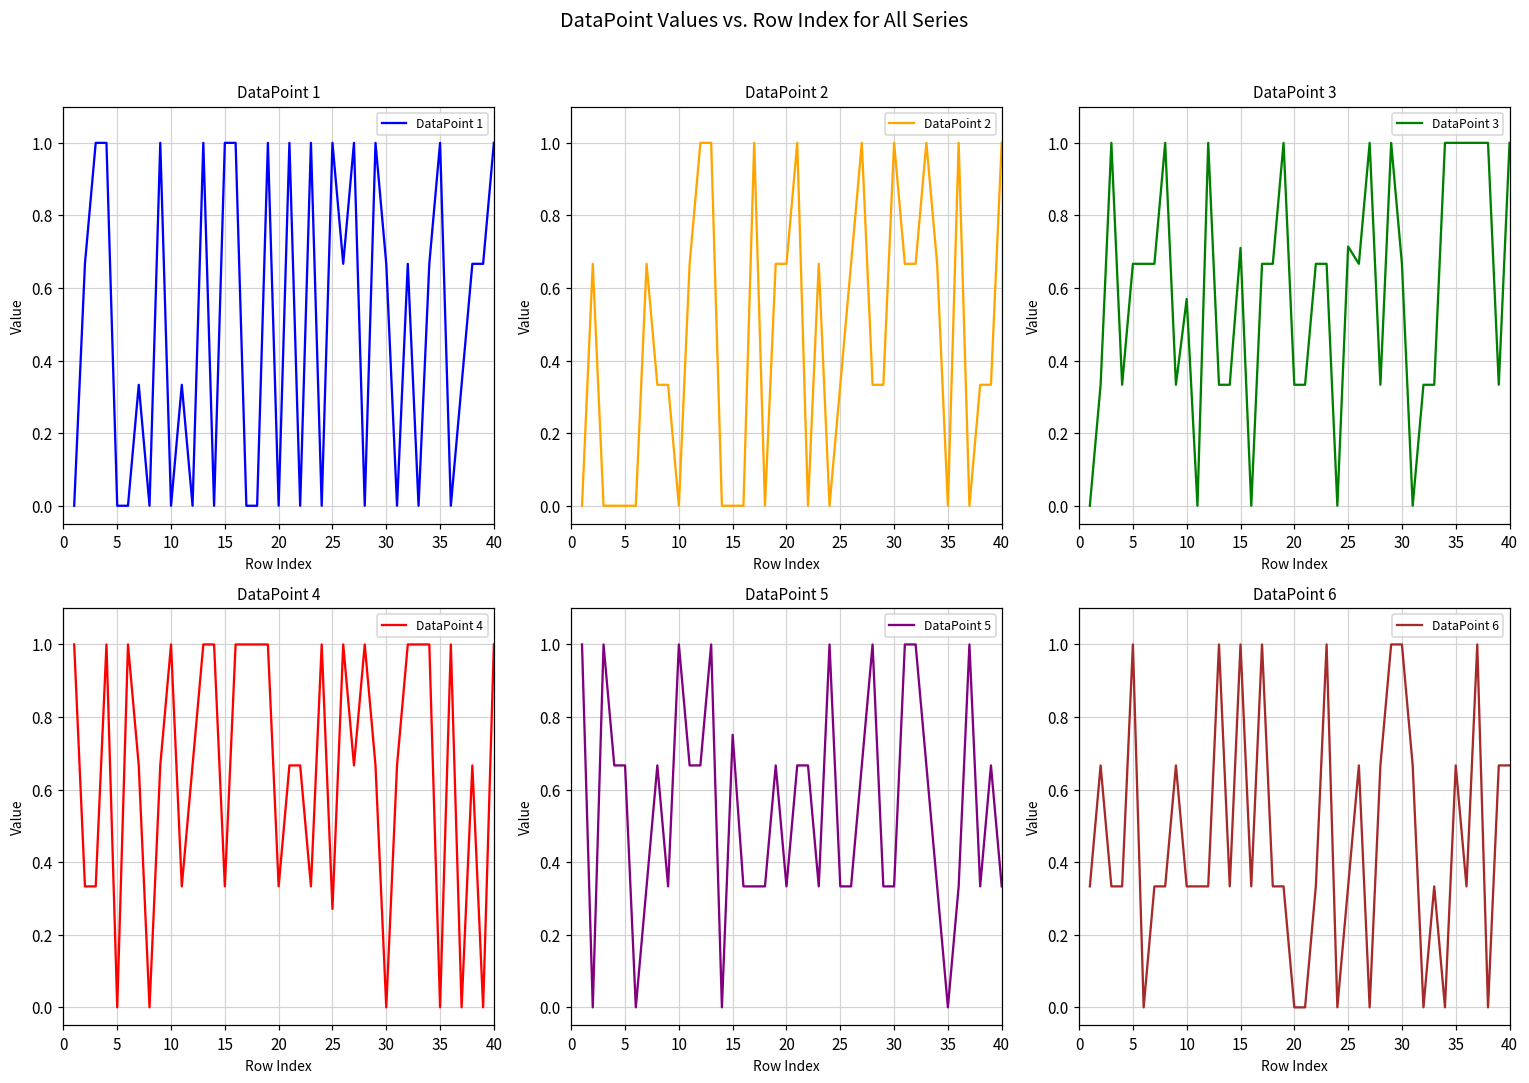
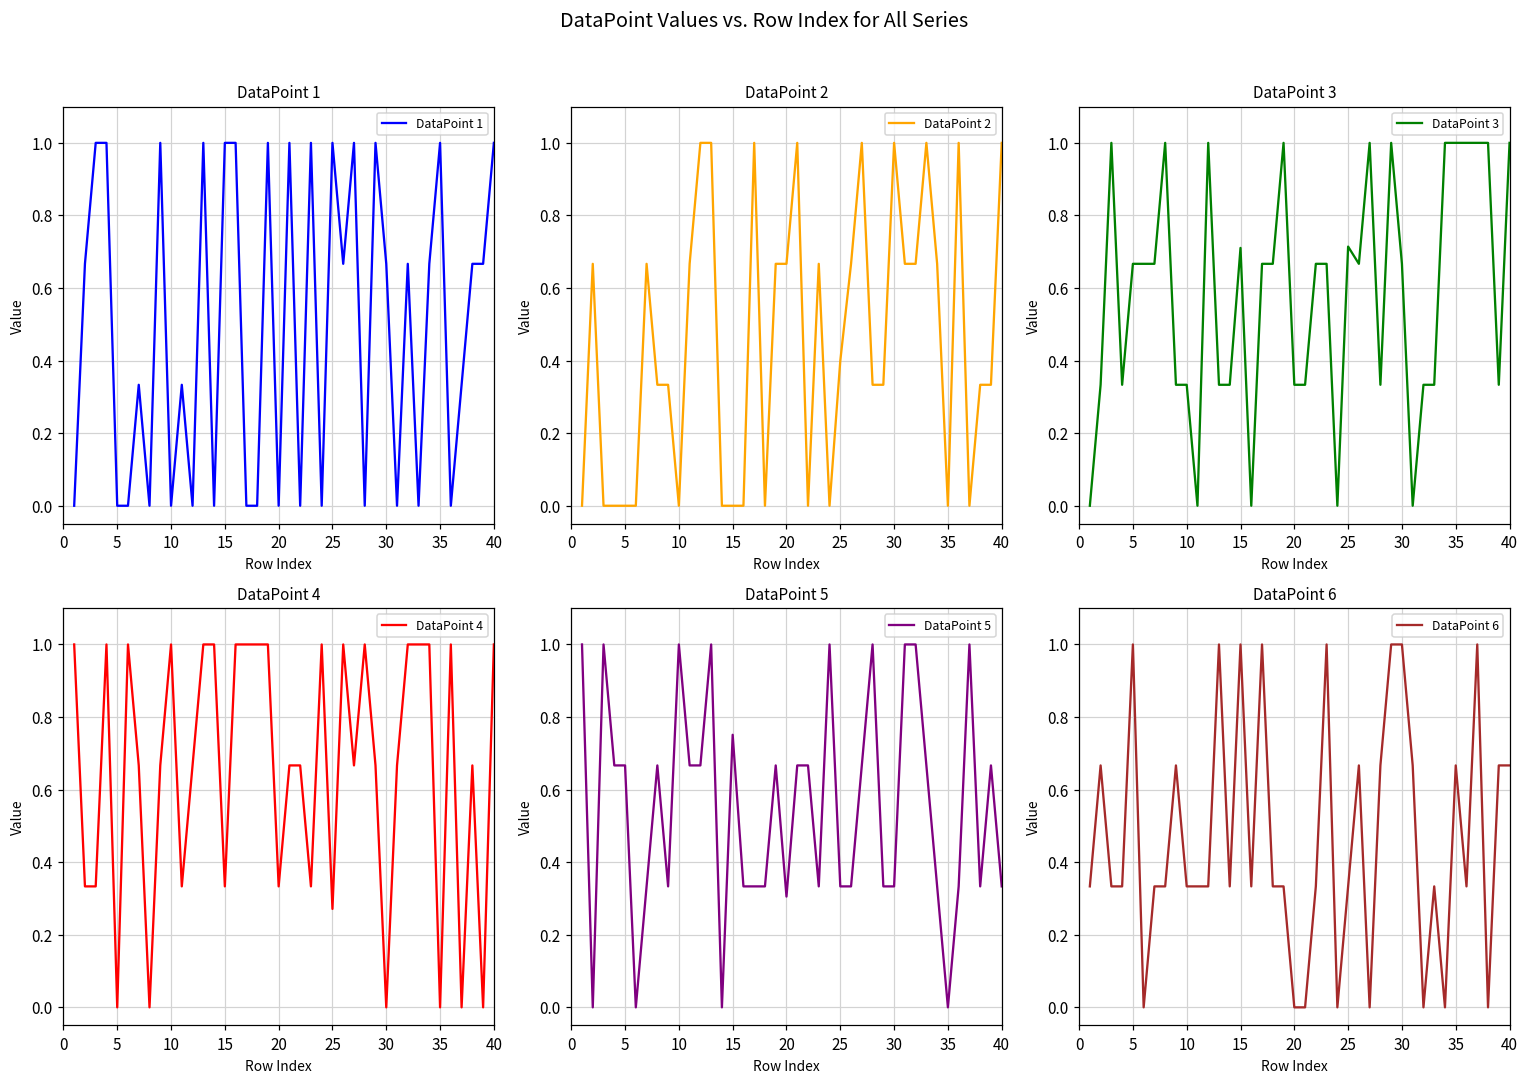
  {
    "DataPoint 1": {
      "5": 0.00,
      "10": 0.00,
      "15": 1.00,
      "20": 0.00,
      "25": 1.00,
      "30": 0.67,
      "35": 1.00,
      "40": 1.00
    },
    "DataPoint 2": {
      "5": 0.00,
      "10": 0.00,
      "15": 0.00,
      "20": 0.67,
-     "25": 0.33,
+     "25": 0.40,
      "30": 1.00,
      "35": 0.00,
      "40": 1.00
    },
    "DataPoint 3": {
      "5": 0.67,
-     "10": 0.57,
+     "10": 0.33,
      "15": 0.71,
      "20": 0.33,
      "25": 0.71,
      "30": 0.67,
      "35": 1.00,
      "40": 1.00
    },
    "DataPoint 4": {
      "5": 0.00,
      "10": 1.00,
      "15": 0.33,
      "20": 0.33,
      "25": 0.27,
      "30": 0.00,
      "35": 0.00,
      "40": 1.00
    },
    "DataPoint 5": {
      "5": 0.67,
      "10": 1.00,
      "15": 0.75,
-     "20": 0.33,
+     "20": 0.31,
      "25": 0.33,
      "30": 0.33,
      "35": 0.00,
      "40": 0.33
    },
    "DataPoint 6": {
      "5": 1.00,
      "10": 0.33,
      "15": 1.00,
      "20": 0.00,
      "25": 0.33,
      "30": 1.00,
      "35": 0.67,
      "40": 0.67
    }
  }
